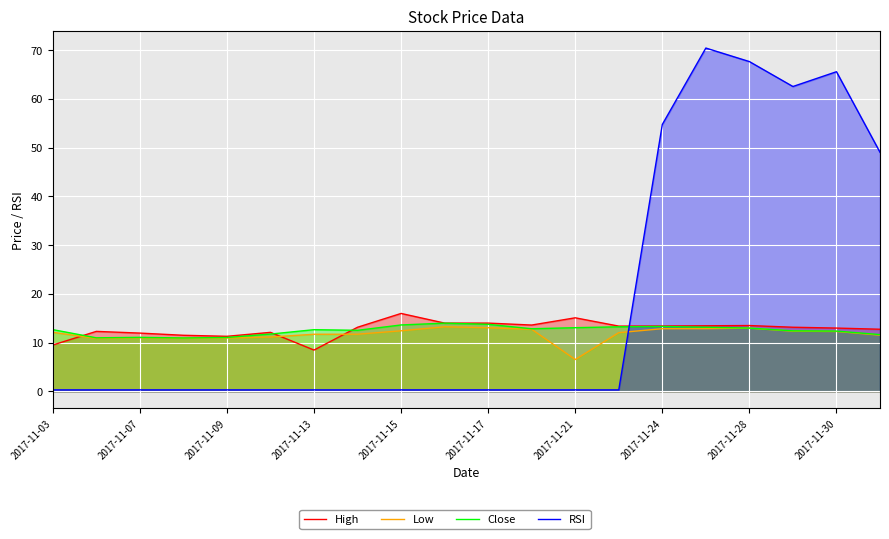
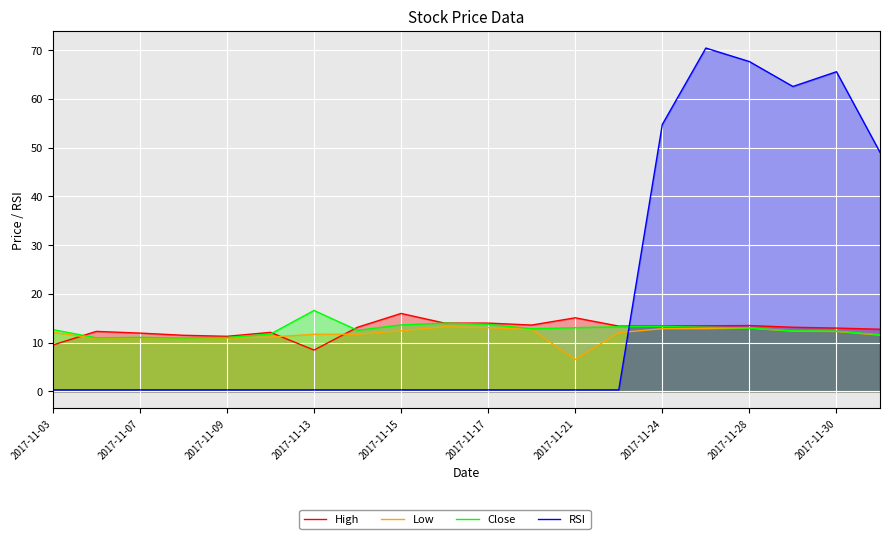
  {
    "High": {
      "2017-11-03": 10,
      "2017-11-07": 12,
      "2017-11-13": 8,
      "2017-11-15": 16,
      "2017-11-21": 15,
      "2017-11-30": 13
    },
    "Low": {
      "2017-11-03": 12,
      "2017-11-13": 12,
      "2017-11-15": 12,
      "2017-11-17": 13,
      "2017-11-21": 7
    },
    "Close": {
      "2017-11-03": 13,
-     "2017-11-13": 13,
+     "2017-11-13": 17,
      "2017-11-15": 14,
      "2017-11-21": 13
    },
    "RSI": {
      "2017-11-03": 0,
      "2017-11-07": 0,
      "2017-11-09": 0,
      "2017-11-13": 0,
      "2017-11-15": 0,
      "2017-11-17": 0,
      "2017-11-21": 0,
      "2017-11-24": 55,
      "2017-11-28": 68,
      "2017-11-30": 66
    }
  }
